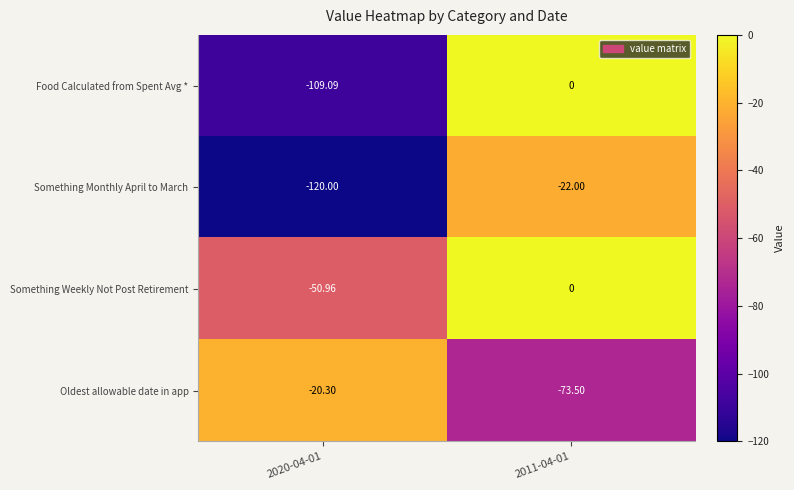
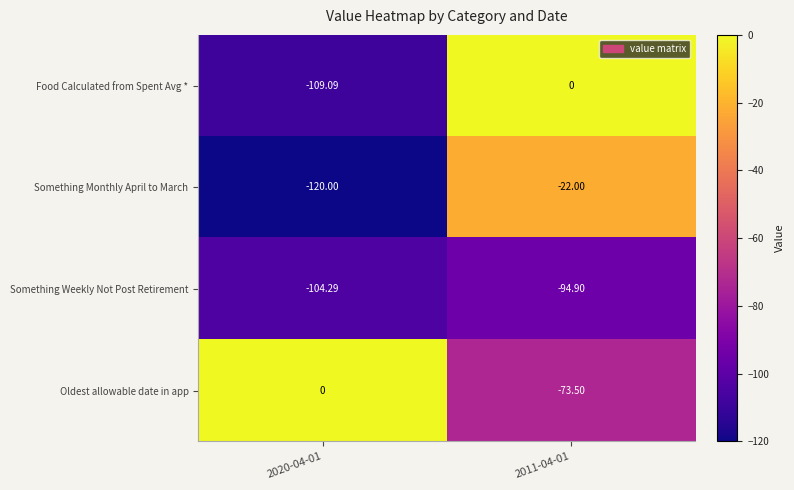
  {
    "Food Calculated from Spent Avg *": {
      "2020-04-01": -109.09,
      "2011-04-01": 0
    },
    "Something Monthly April to March": {
      "2020-04-01": -120.00,
      "2011-04-01": -22.00
    },
    "Something Weekly Not Post Retirement": {
-     "2020-04-01": -50.96,
-     "2011-04-01": 0
+     "2020-04-01": -104.29,
+     "2011-04-01": -94.90
    },
    "Oldest allowable date in app": {
-     "2020-04-01": -20.30,
+     "2020-04-01": 0,
      "2011-04-01": -73.50
    }
  }
